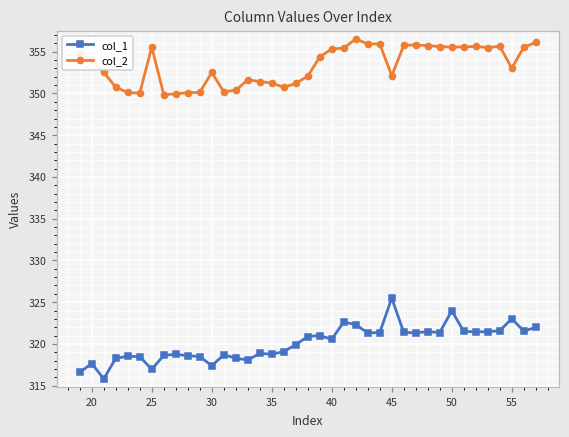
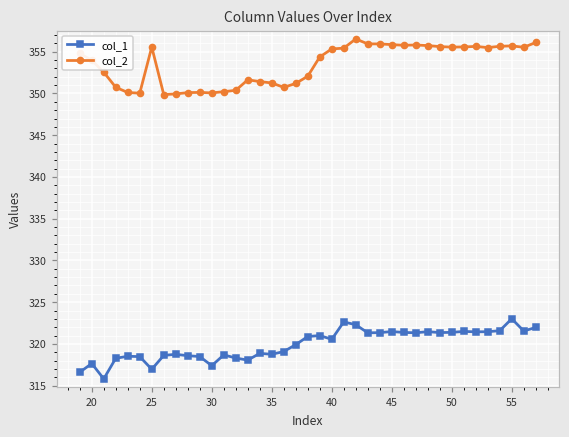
  {
    "col_1": {
      "20": 318,
      "25": 317,
      "30": 317,
      "35": 319,
      "40": 321,
-     "45": 325,
-     "50": 324,
+     "45": 321,
+     "50": 321,
      "55": 323
    },
    "col_2": {
      "25": 356,
-     "30": 353,
+     "30": 350,
      "35": 351,
      "40": 355,
-     "45": 352,
+     "45": 356,
      "50": 356,
-     "55": 353
+     "55": 356
    }
  }
